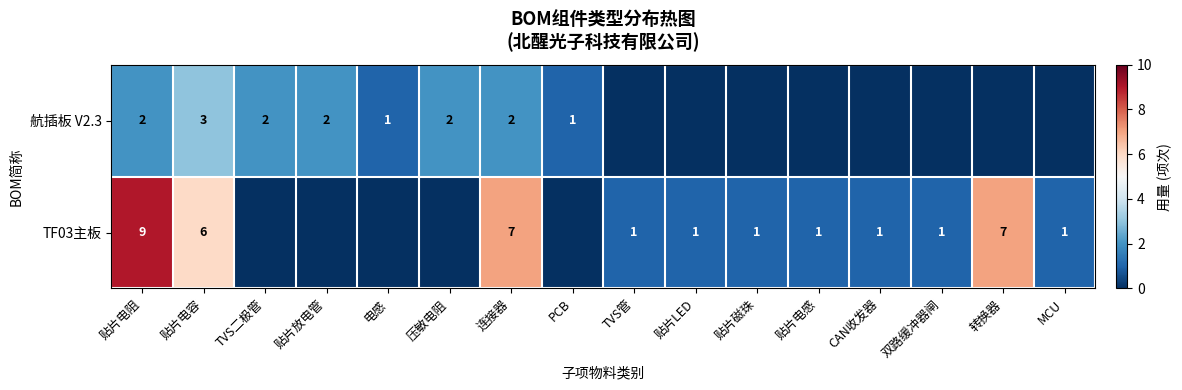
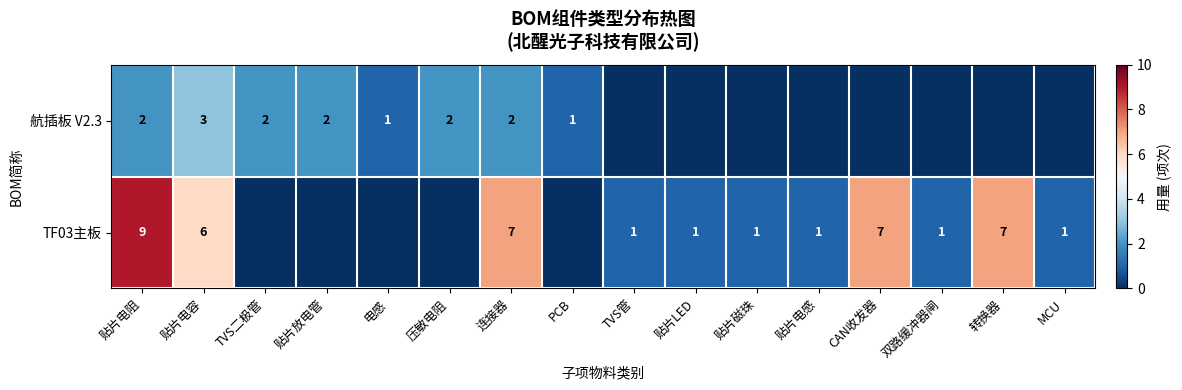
  {
    "航插板 V2.3": {
      "贴片电阻": 2,
      "贴片电容": 3,
      "TVS二极管": 2,
      "贴片放电管": 2,
      "电感": 1,
      "压敏电阻": 2,
      "连接器": 2,
      "PCB": 1
    },
    "TF03主板": {
      "贴片电阻": 9,
      "贴片电容": 6,
      "连接器": 7,
      "TVS管": 1,
      "贴片LED": 1,
      "贴片磁珠": 1,
      "贴片电感": 1,
-     "CAN收发器": 1,
+     "CAN收发器": 7,
      "双路缓冲器闸": 1,
      "转换器": 7,
      "MCU": 1
    }
  }
